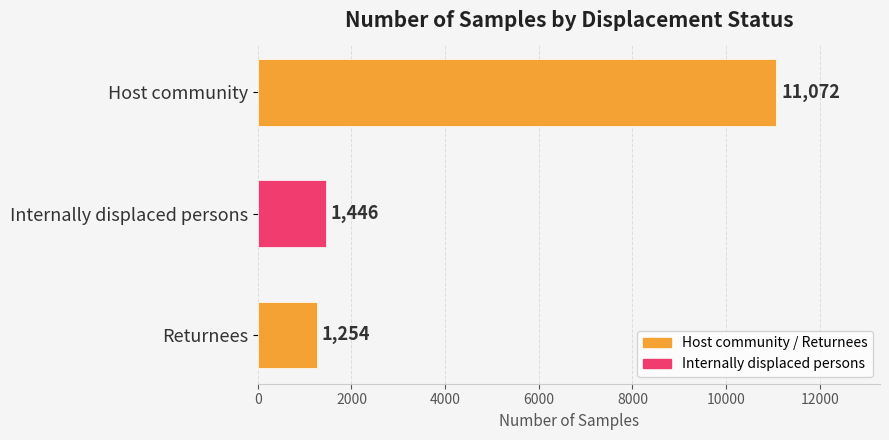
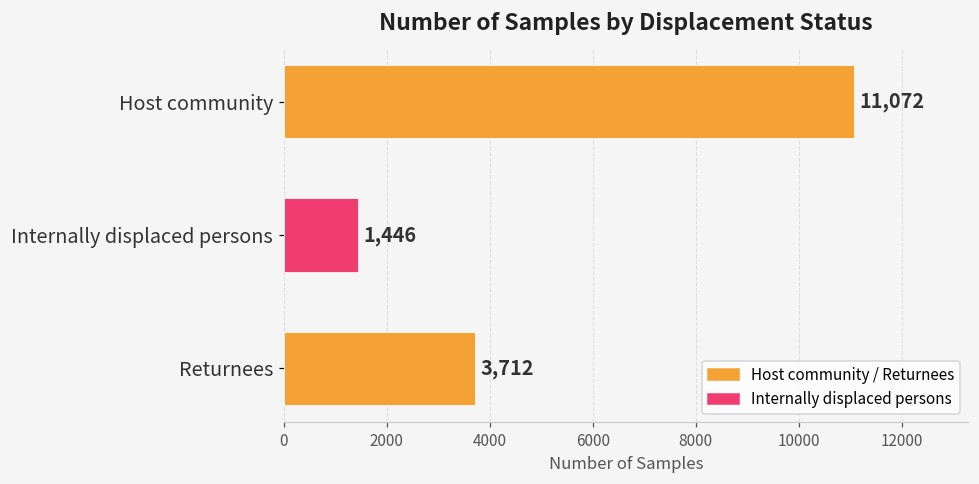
  {
    "Host community": "11,072",
    "Internally displaced persons": "1,446",
-   "Returnees": "1,254"
+   "Returnees": "3,712"
  }
